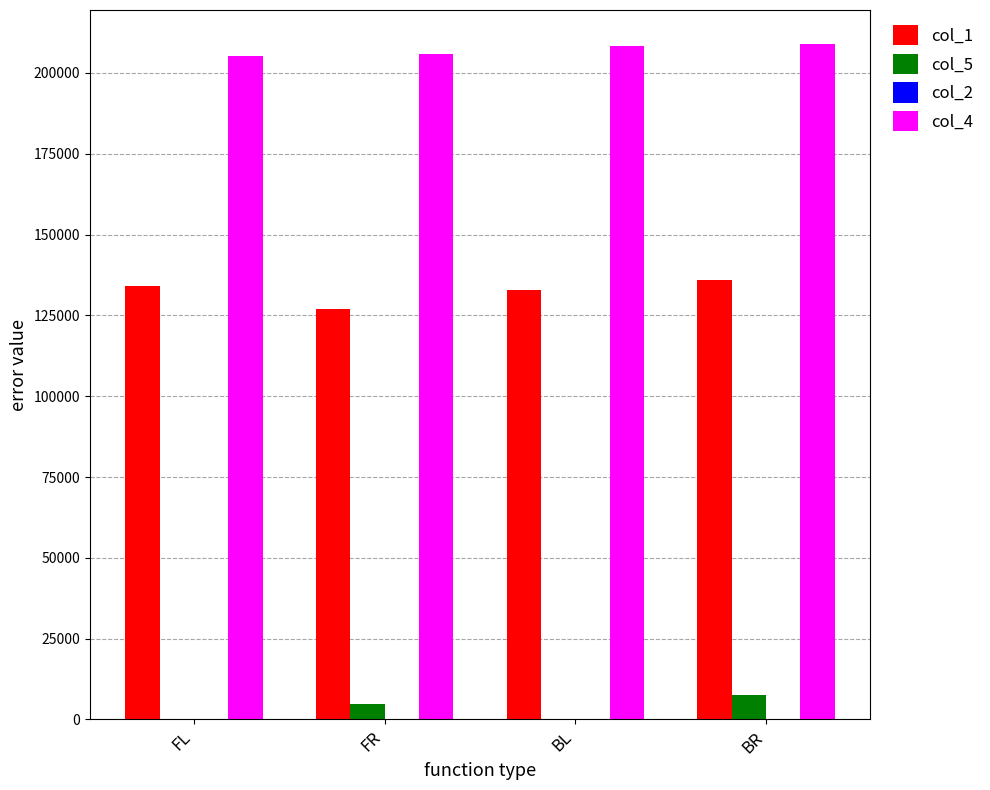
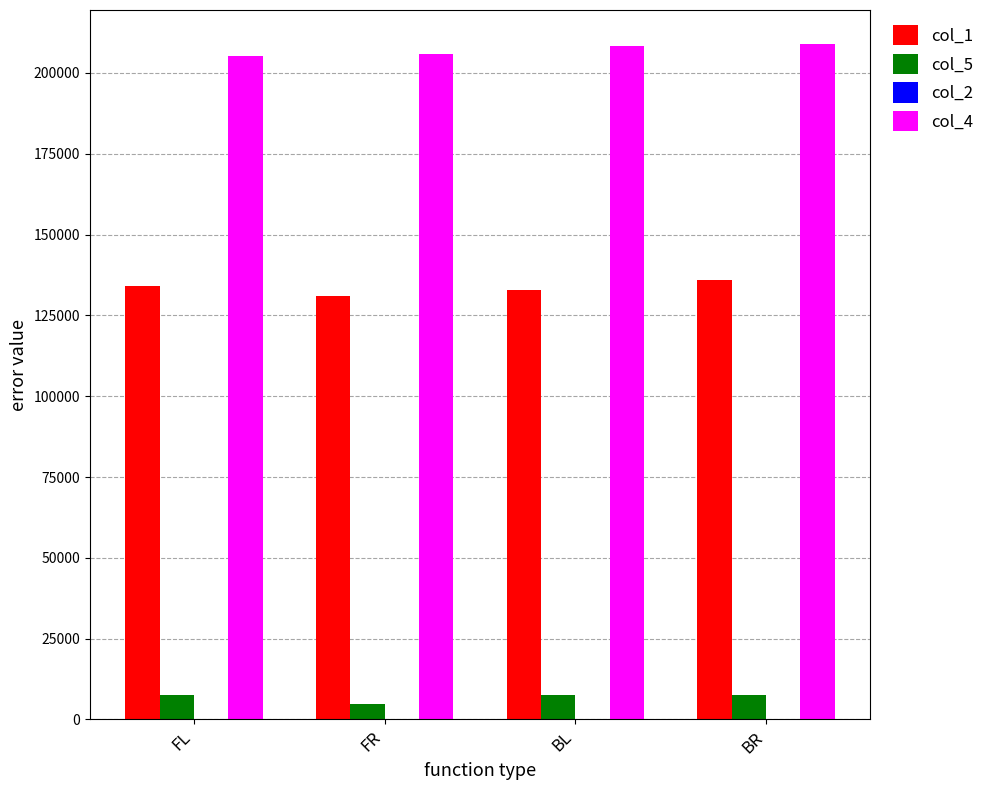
  {
    "col_1": {
      "FL": 134000,
-     "FR": 127000,
+     "FR": 131000,
      "BL": 133000,
      "BR": 136000
    },
    "col_5": {
-     "FL": 0,
+     "FL": 7000,
      "FR": 5000,
-     "BL": 0,
+     "BL": 7000,
      "BR": 7000
    },
    "col_2": {
      "FL": 0,
      "FR": 0,
      "BL": 0,
      "BR": 0
    },
    "col_4": {
      "FL": 205000,
      "FR": 206000,
      "BL": 208000,
      "BR": 209000
    }
  }
